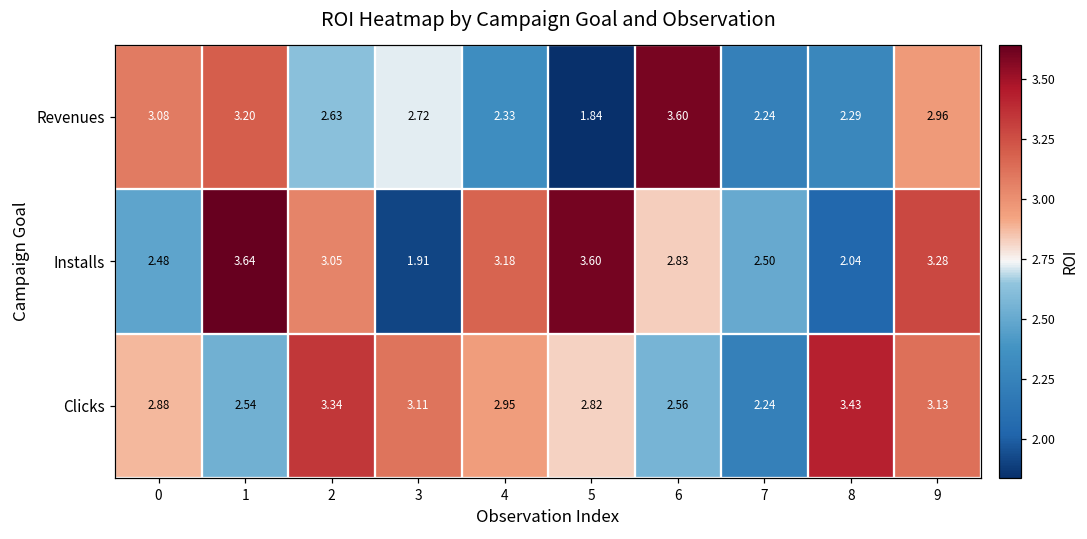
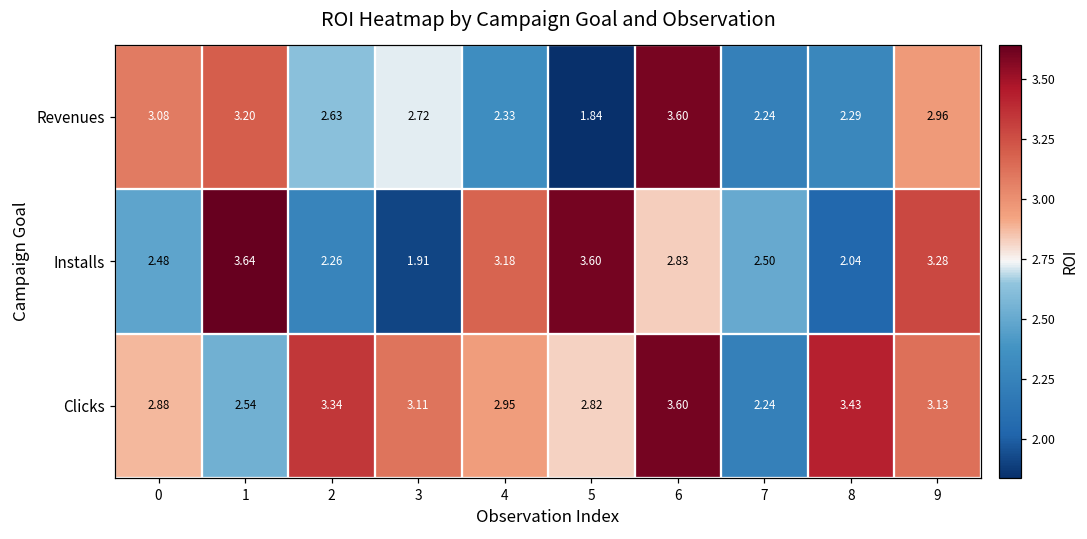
  {
    "Revenues": {
      "0": 3.08,
      "1": 3.20,
      "2": 2.63,
      "3": 2.72,
      "4": 2.33,
      "5": 1.84,
      "6": 3.60,
      "7": 2.24,
      "8": 2.29,
      "9": 2.96
    },
    "Installs": {
      "0": 2.48,
      "1": 3.64,
-     "2": 3.05,
+     "2": 2.26,
      "3": 1.91,
      "4": 3.18,
      "5": 3.60,
      "6": 2.83,
      "7": 2.50,
      "8": 2.04,
      "9": 3.28
    },
    "Clicks": {
      "0": 2.88,
      "1": 2.54,
      "2": 3.34,
      "3": 3.11,
      "4": 2.95,
      "5": 2.82,
-     "6": 2.56,
+     "6": 3.60,
      "7": 2.24,
      "8": 3.43,
      "9": 3.13
    }
  }
